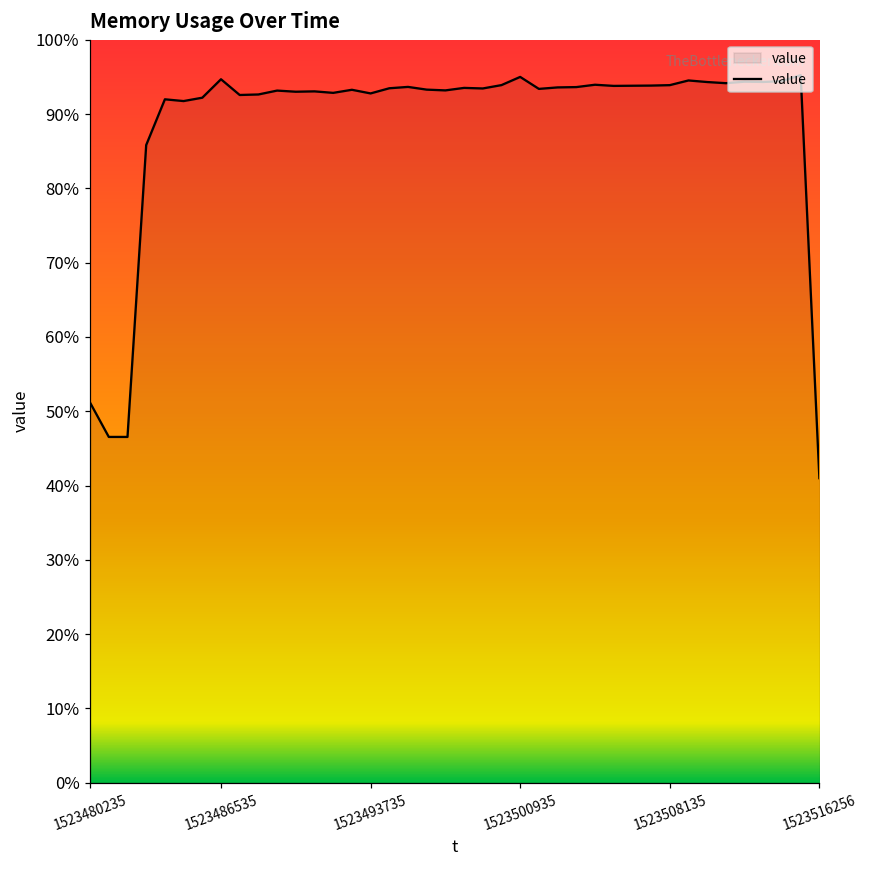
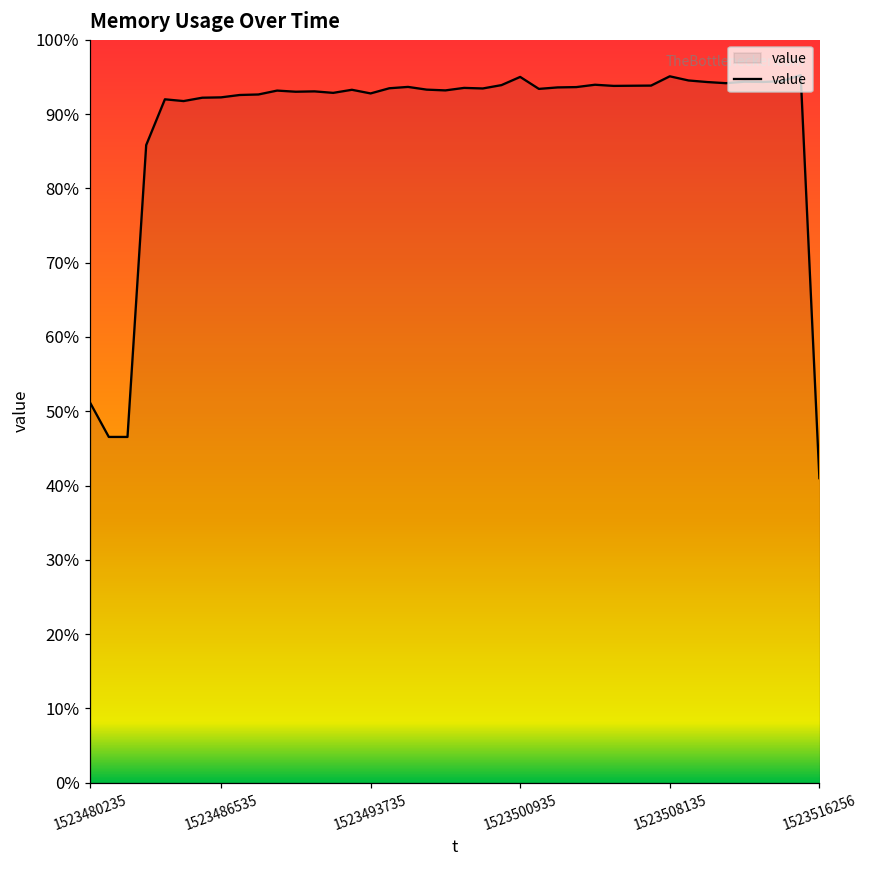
  {
    "1523480235": "51%",
-   "1523486535": "95%",
+   "1523486535": "92%",
    "1523493735": "93%",
    "1523500935": "95%",
-   "1523508135": "94%",
+   "1523508135": "95%",
    "1523516256": "41%"
  }
